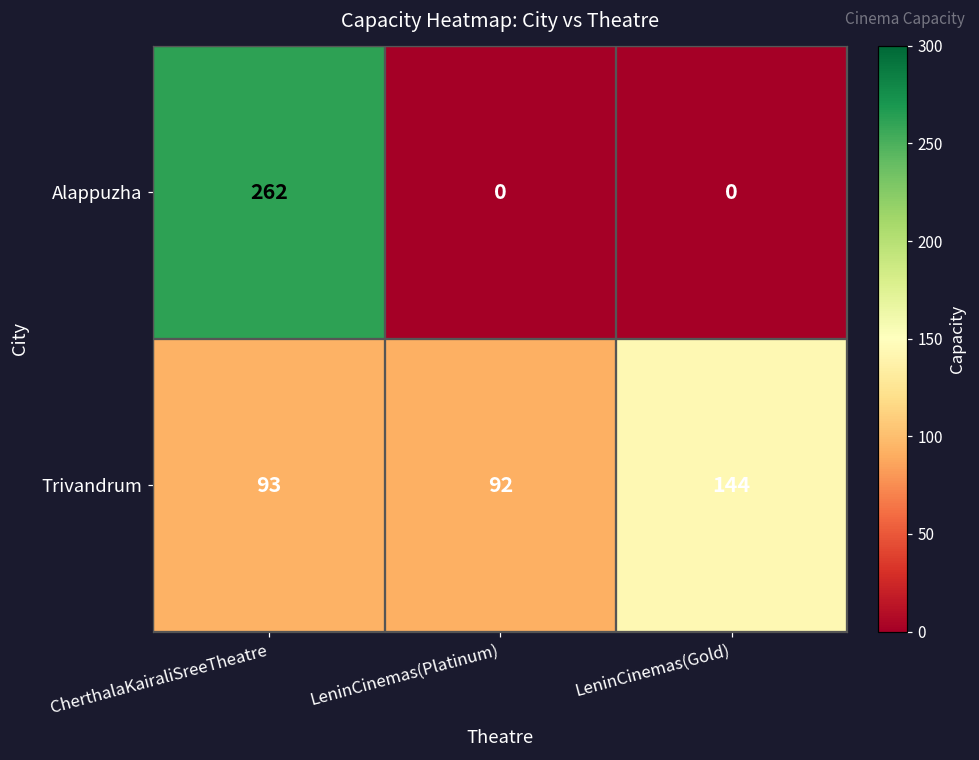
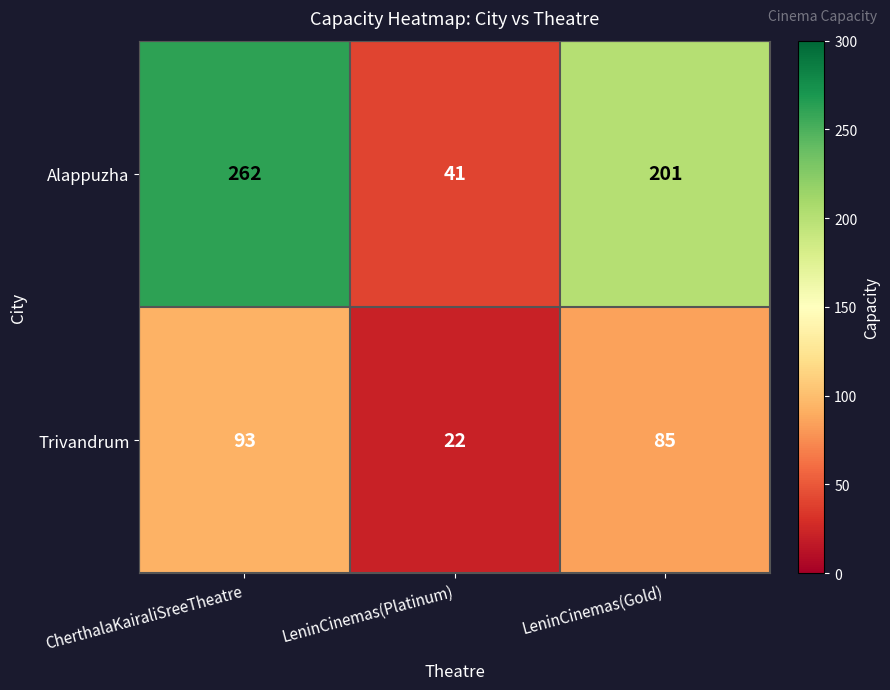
  {
    "Alappuzha": {
      "CherthalaKairaliSreeTheatre": 262,
-     "LeninCinemas(Platinum)": 0,
-     "LeninCinemas(Gold)": 0
+     "LeninCinemas(Platinum)": 41,
+     "LeninCinemas(Gold)": 201
    },
    "Trivandrum": {
      "CherthalaKairaliSreeTheatre": 93,
-     "LeninCinemas(Platinum)": 92,
-     "LeninCinemas(Gold)": 144
+     "LeninCinemas(Platinum)": 22,
+     "LeninCinemas(Gold)": 85
    }
  }
